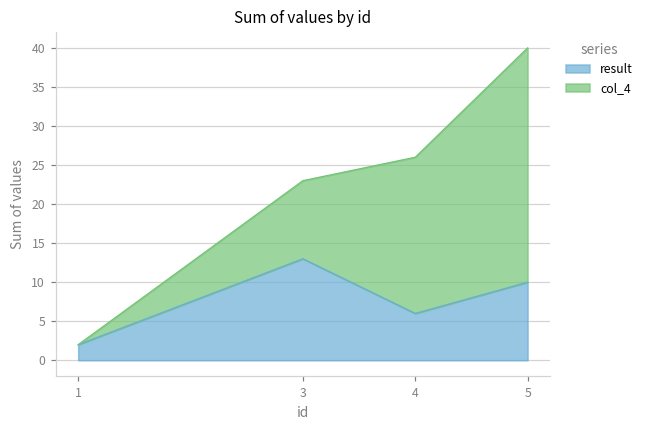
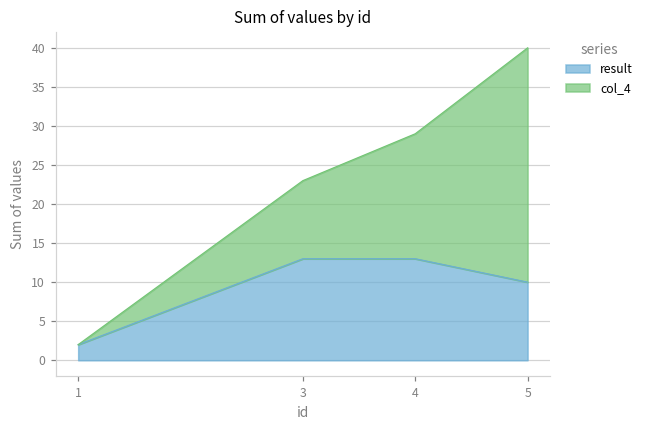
  {
    "result": {
      "3": 13,
-     "4": 6,
+     "4": 13,
      "5": 10
    },
    "col_4": {
      "3": 10,
-     "4": 20,
+     "4": 16,
      "5": 30
    }
  }
